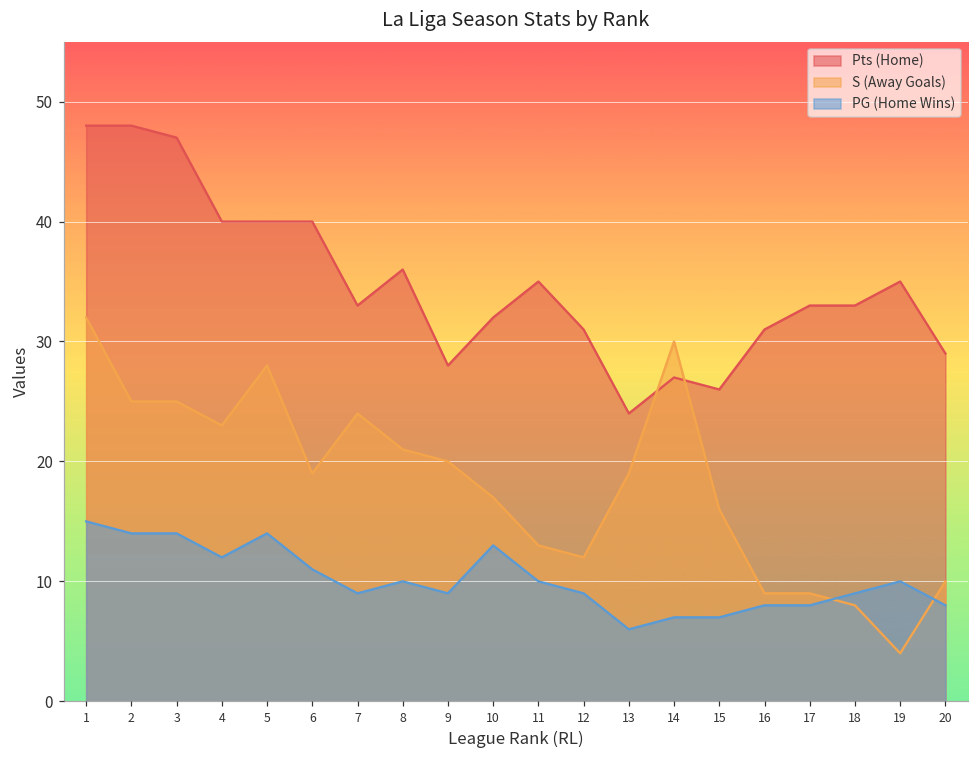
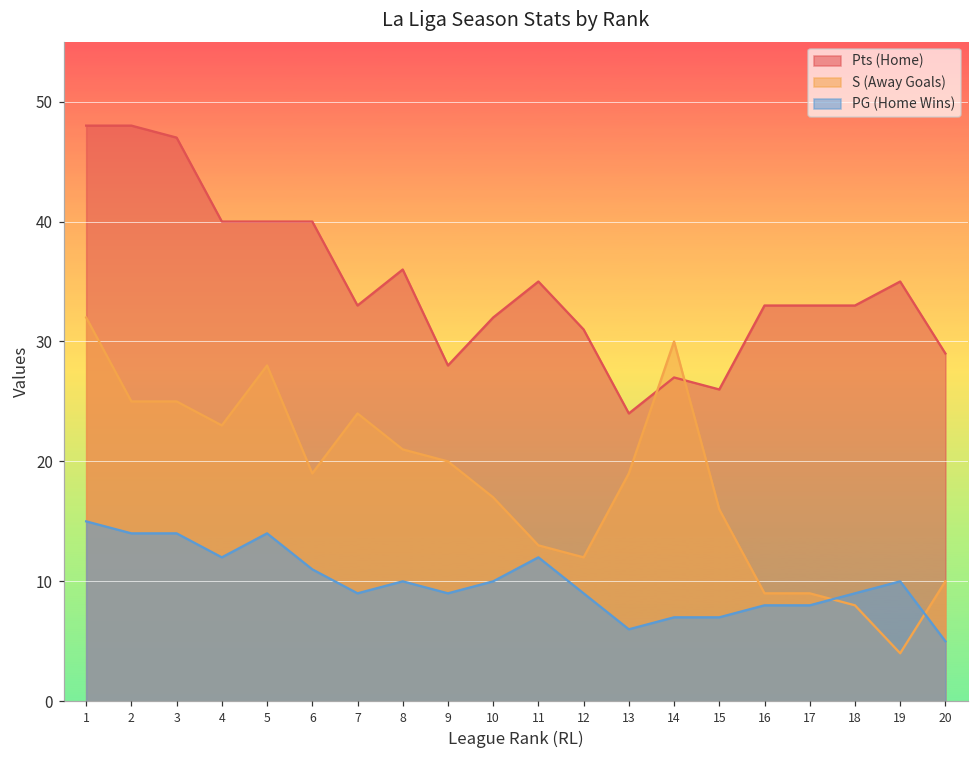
  {
    "Pts (Home)": {
      "1": 48,
      "2": 48,
      "3": 47,
      "4": 40,
      "5": 40,
      "6": 40,
      "7": 33,
      "8": 36,
      "9": 28,
      "10": 32,
      "11": 35,
      "12": 31,
      "13": 24,
      "14": 27,
      "15": 26,
-     "16": 31,
+     "16": 33,
      "17": 33,
      "18": 33,
      "19": 35,
      "20": 29
    },
    "S (Away Goals)": {
      "1": 32,
      "2": 25,
      "3": 25,
      "4": 23,
      "5": 28,
      "6": 19,
      "7": 24,
      "8": 21,
      "9": 20,
      "10": 17,
      "11": 13,
      "12": 12,
      "13": 19,
      "14": 30,
      "15": 16,
      "16": 9,
      "17": 9,
      "18": 8,
      "19": 4,
      "20": 10
    },
    "PG (Home Wins)": {
      "1": 15,
      "2": 14,
      "3": 14,
      "4": 12,
      "5": 14,
      "6": 11,
      "7": 9,
      "8": 10,
      "9": 9,
-     "10": 13,
-     "11": 10,
+     "10": 10,
+     "11": 12,
      "12": 9,
      "13": 6,
      "14": 7,
      "15": 7,
      "16": 8,
      "17": 8,
      "18": 9,
      "19": 10,
-     "20": 8
+     "20": 5
    }
  }
